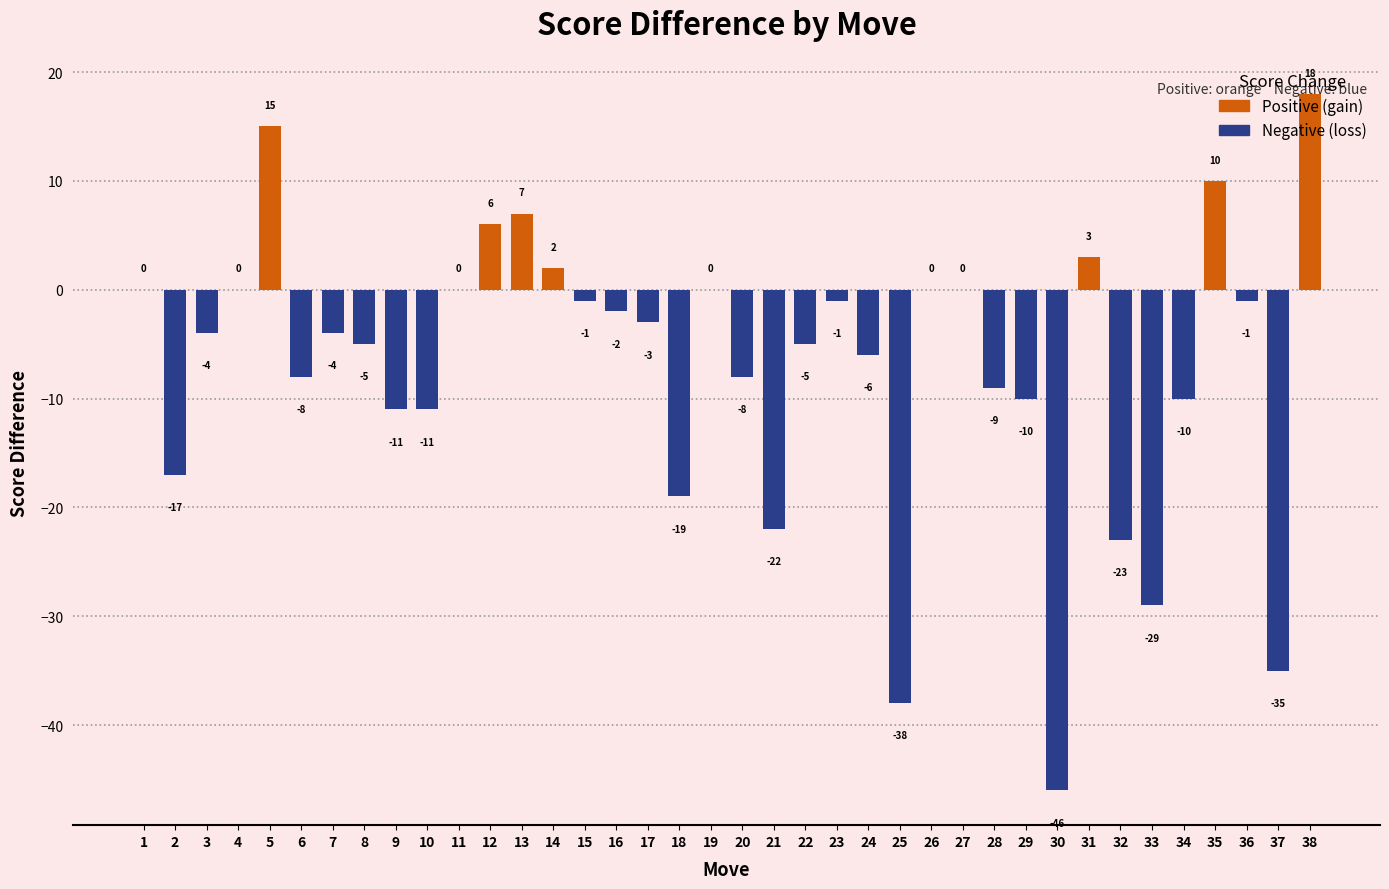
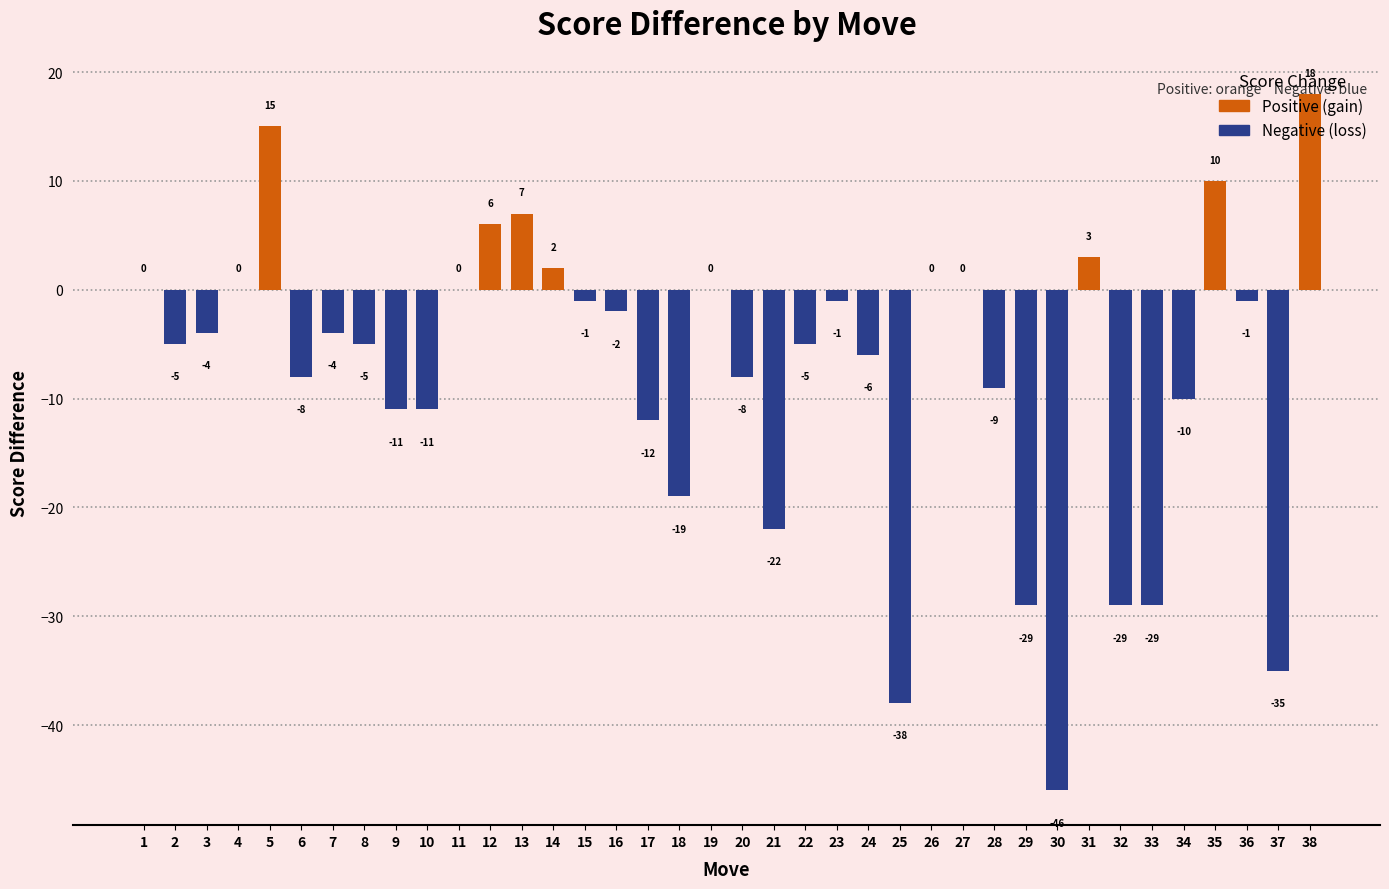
  {
    "1": 0,
-   "2": -17,
+   "2": -5,
    "4": 0,
    "5": 15,
    "11": 0,
    "12": 6,
    "13": 7,
    "14": 2,
-   "17": -3,
+   "17": -12,
    "19": 0,
    "26": 0,
    "27": 0,
-   "29": -10,
+   "29": -29,
    "31": 3,
-   "32": -23,
+   "32": -29,
    "35": 10,
    "38": 18
  }
